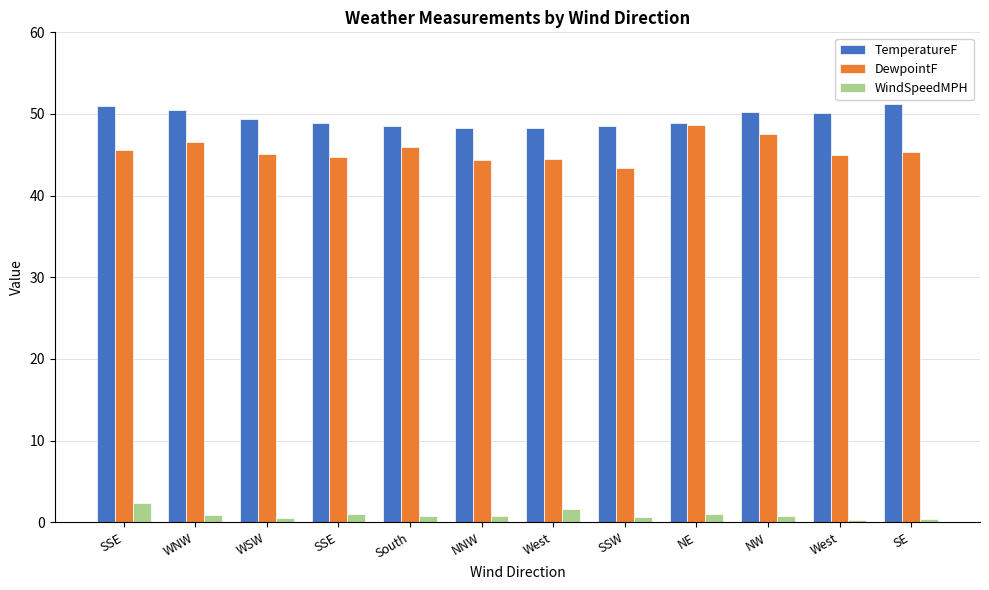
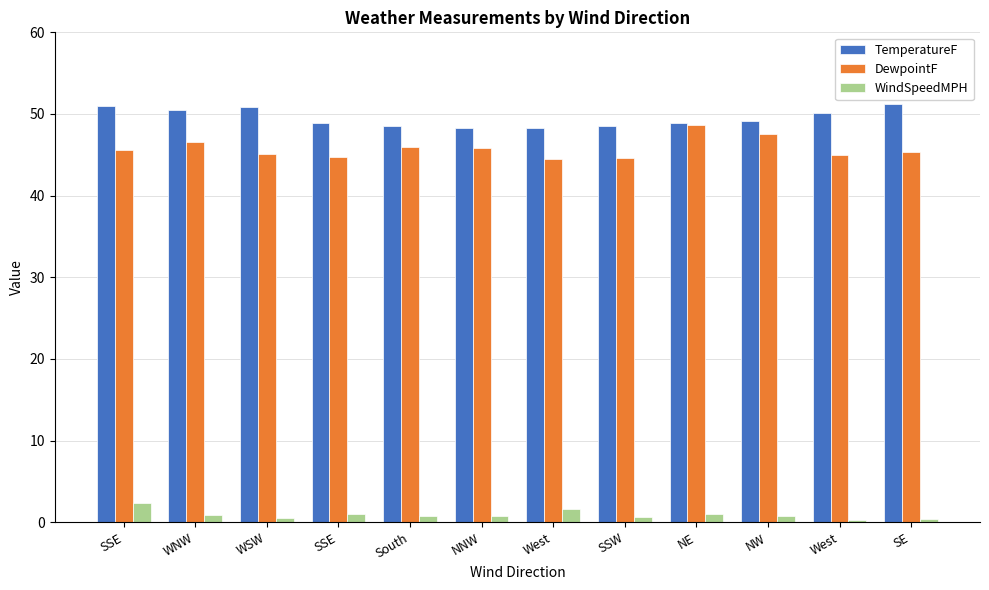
  {
    "TemperatureF": {
      "WNW": 51,
-     "WSW": 49,
+     "WSW": 51,
      "South": 49,
      "NNW": 48,
      "SSW": 49,
      "NE": 49,
-     "NW": 50,
+     "NW": 49,
      "SE": 51
    },
    "DewpointF": {
      "WNW": 47,
      "WSW": 45,
      "South": 46,
-     "NNW": 44,
-     "SSW": 43,
+     "NNW": 46,
+     "SSW": 45,
      "NE": 49,
      "NW": 48,
      "SE": 45
    },
    "WindSpeedMPH": {
      "WNW": 1,
      "WSW": 1,
      "South": 1,
      "NNW": 1,
      "SSW": 1,
      "NE": 1,
      "NW": 1,
      "SE": 0
    }
  }
